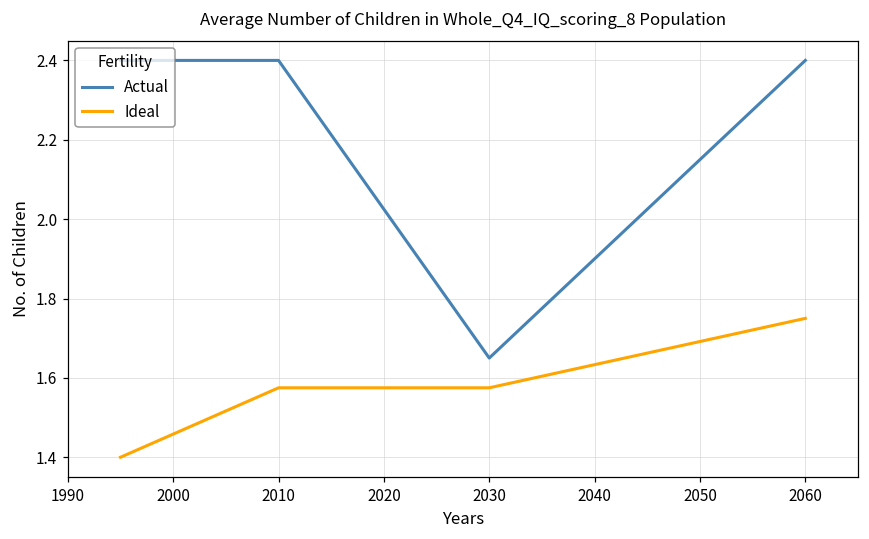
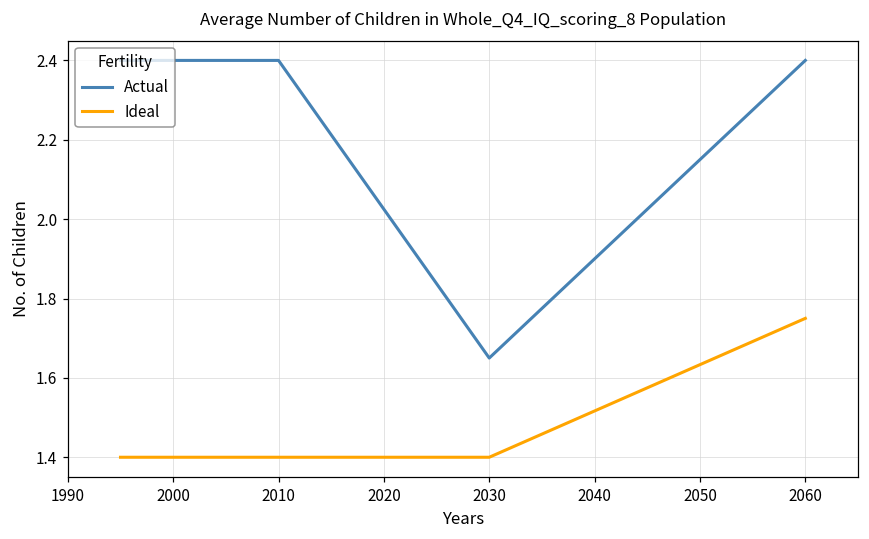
  {
    "Actual": {
      "2010": 2.40,
      "2030": 1.65,
      "2060": 2.40
    },
    "Ideal": {
-     "2010": 1.58,
-     "2030": 1.58,
+     "2010": 1.40,
+     "2030": 1.40,
      "2060": 1.75
    }
  }
